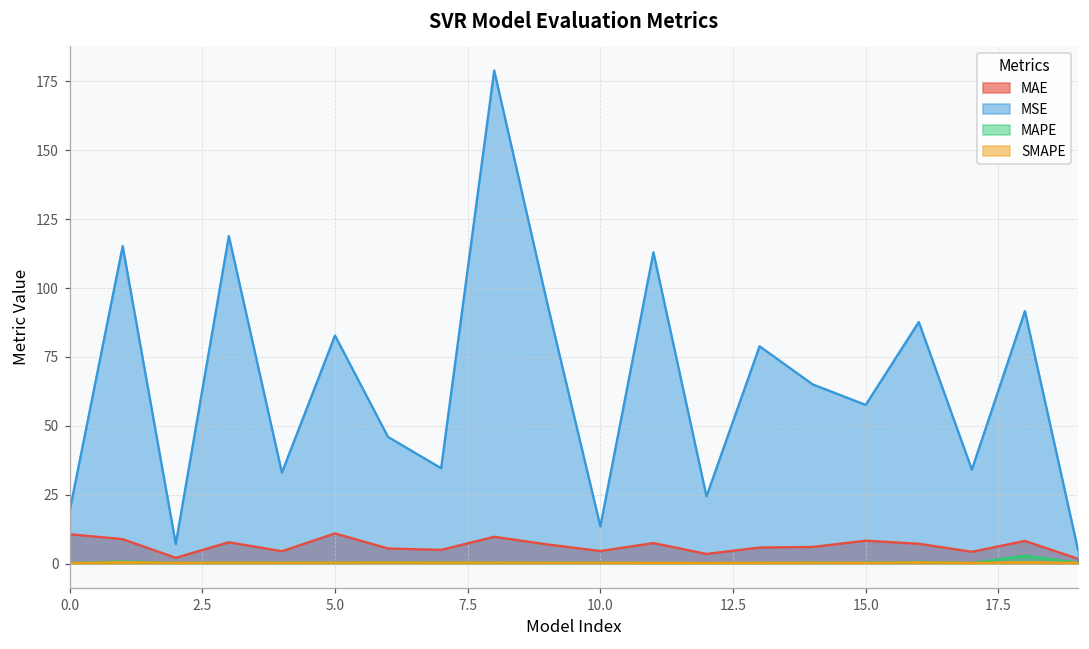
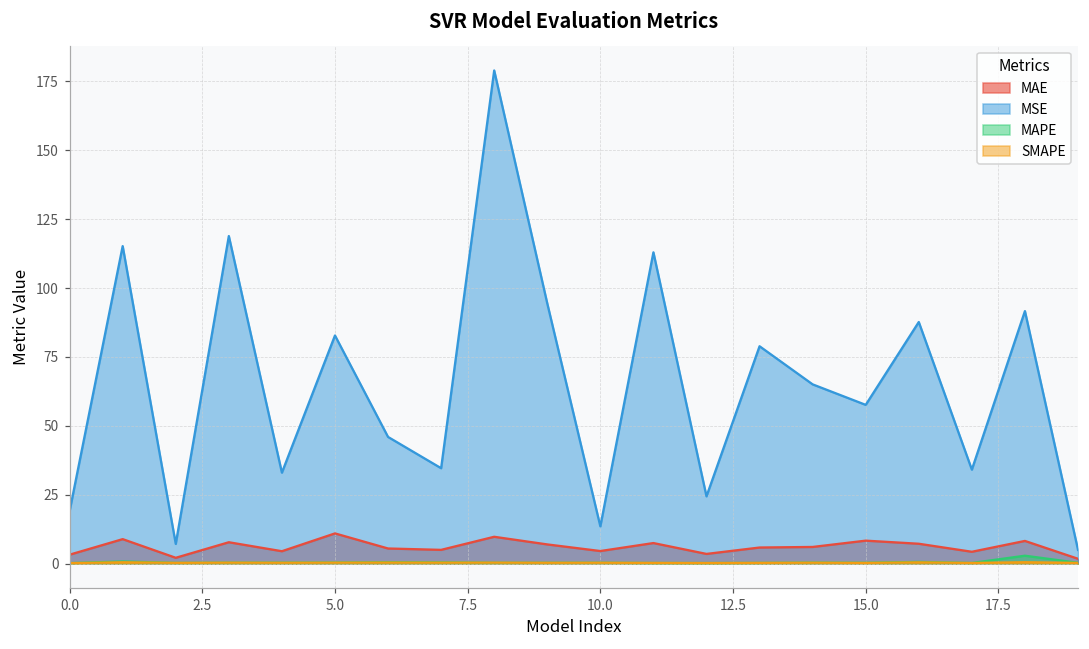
  {
    "MAE": {
-     "0.0": 11,
+     "0.0": 3,
      "5.0": 11,
      "10.0": 5,
      "15.0": 8
    },
    "MSE": {
      "0.0": 19,
      "5.0": 83,
      "10.0": 13,
      "15.0": 58
    }
  }
